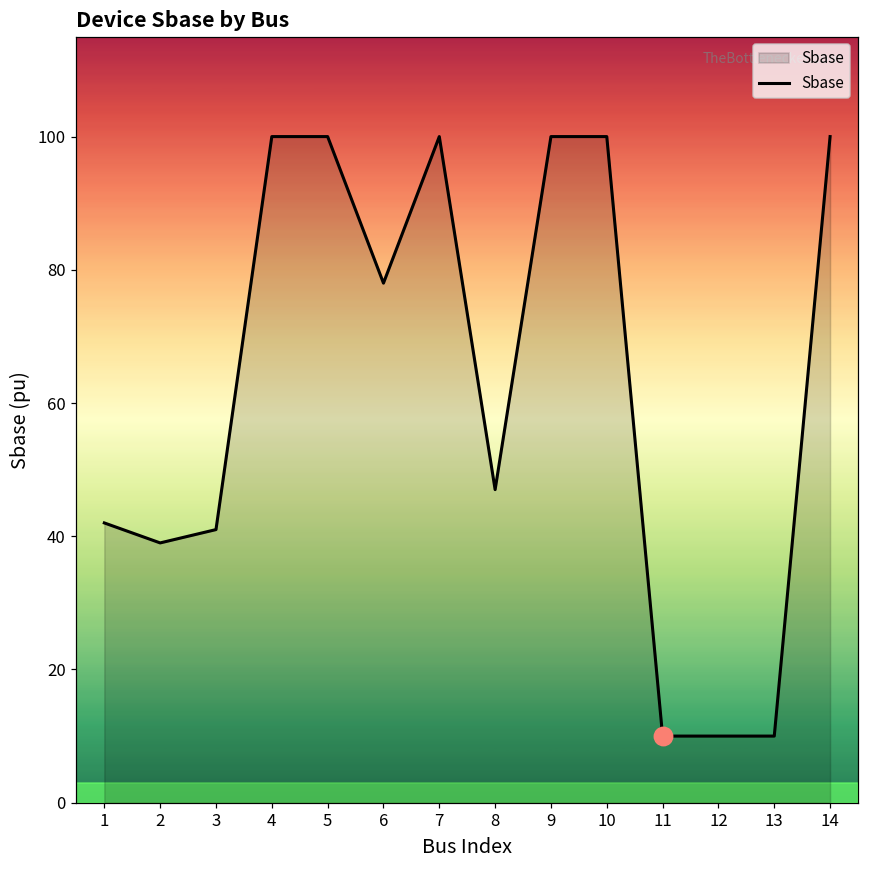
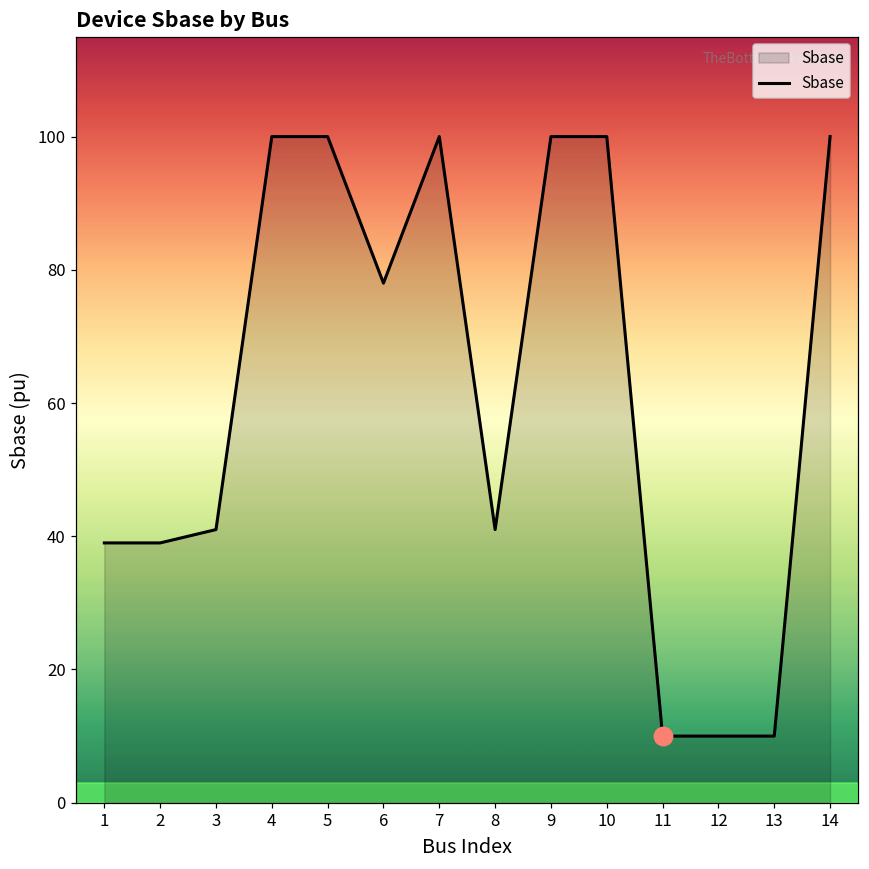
  {
    "Sbase": {
-     "1": 42,
+     "1": 39,
      "2": 39,
      "3": 41,
      "4": 100,
      "5": 100,
      "6": 78,
      "7": 100,
-     "8": 47,
+     "8": 41,
      "9": 100,
      "10": 100,
      "12": 10,
      "13": 10,
      "14": 100
    }
  }
